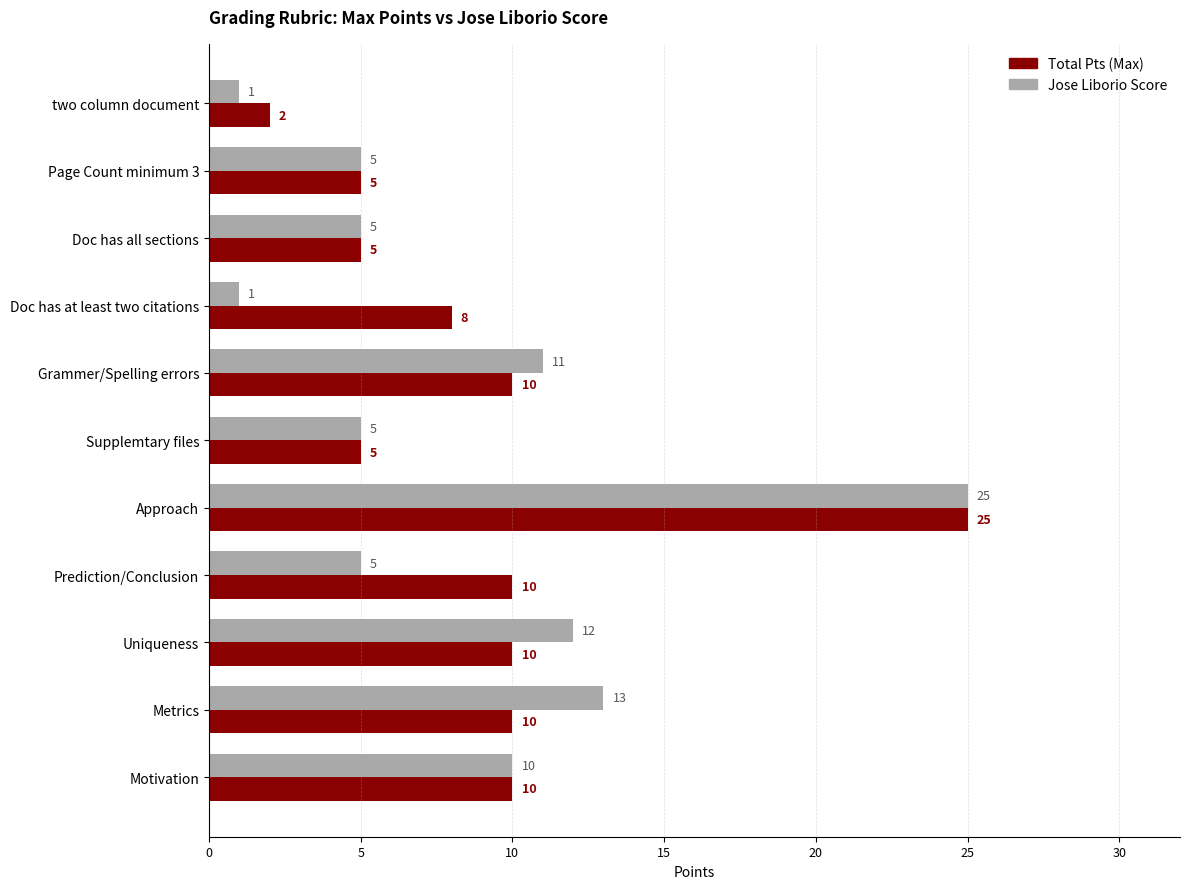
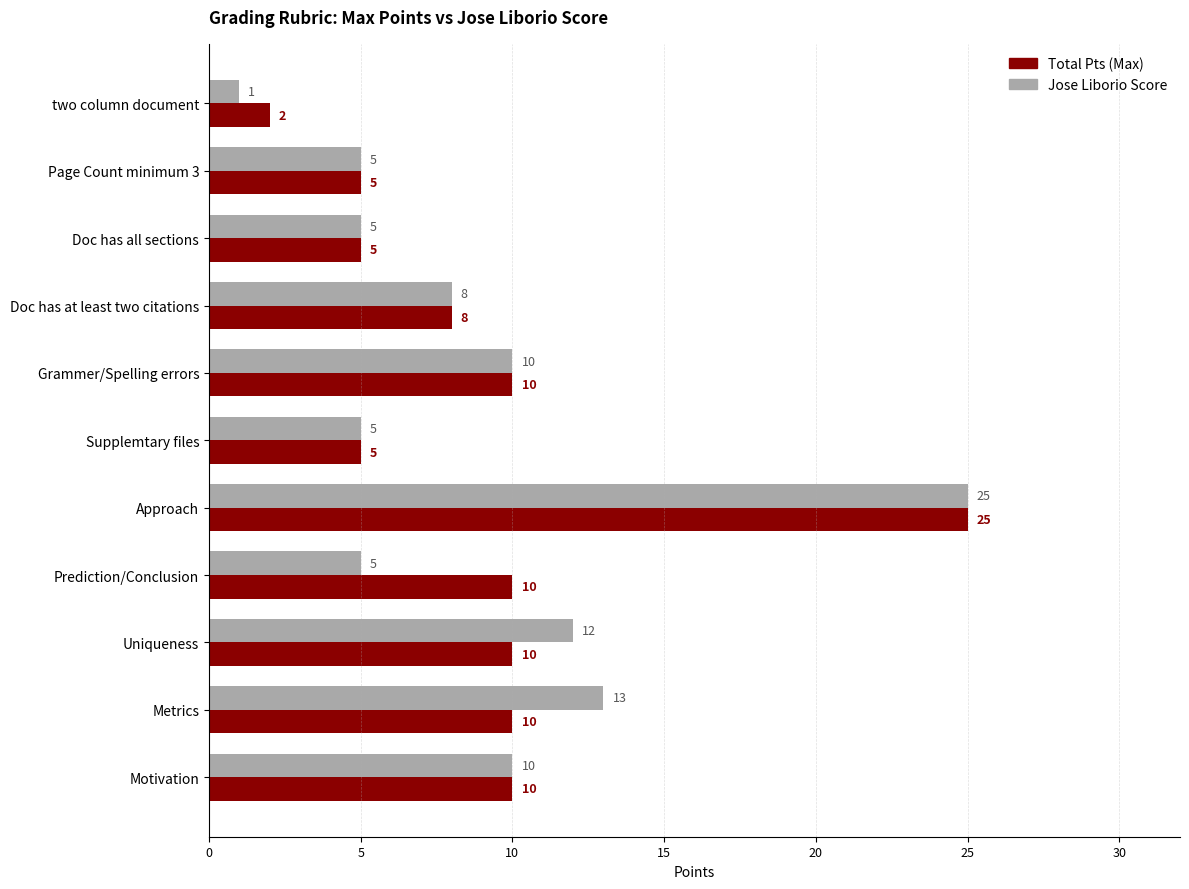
  {
    "Total Pts (Max)": {
      "two column document": 2,
      "Page Count minimum 3": 5,
      "Doc has all sections": 5,
      "Doc has at least two citations": 8,
      "Grammer/Spelling errors": 10,
      "Supplemtary files": 5,
      "Approach": 25,
      "Prediction/Conclusion": 10,
      "Uniqueness": 10,
      "Metrics": 10,
      "Motivation": 10
    },
    "Jose Liborio Score": {
      "two column document": 1,
      "Page Count minimum 3": 5,
      "Doc has all sections": 5,
-     "Doc has at least two citations": 1,
-     "Grammer/Spelling errors": 11,
+     "Doc has at least two citations": 8,
+     "Grammer/Spelling errors": 10,
      "Supplemtary files": 5,
      "Approach": 25,
      "Prediction/Conclusion": 5,
      "Uniqueness": 12,
      "Metrics": 13,
      "Motivation": 10
    }
  }
